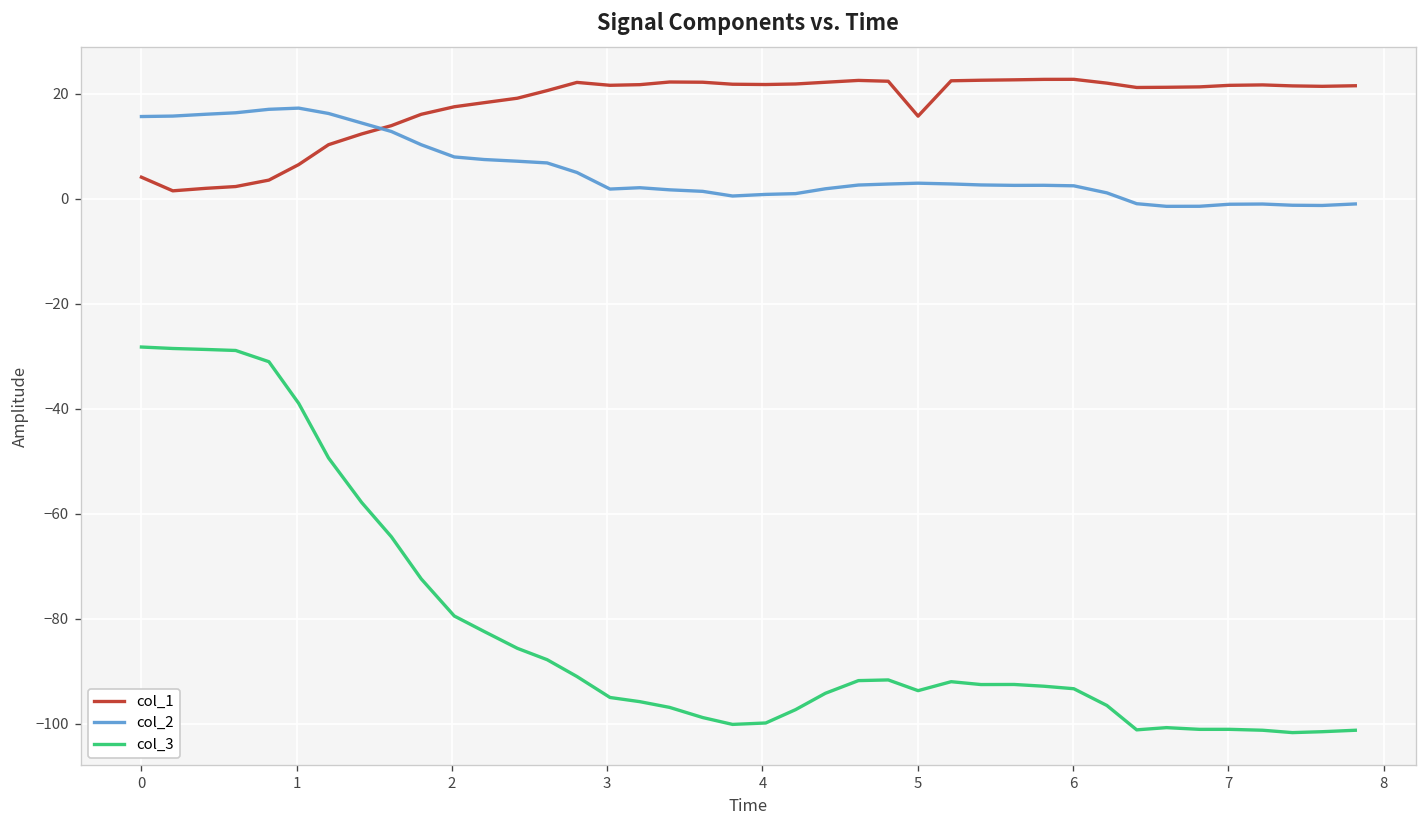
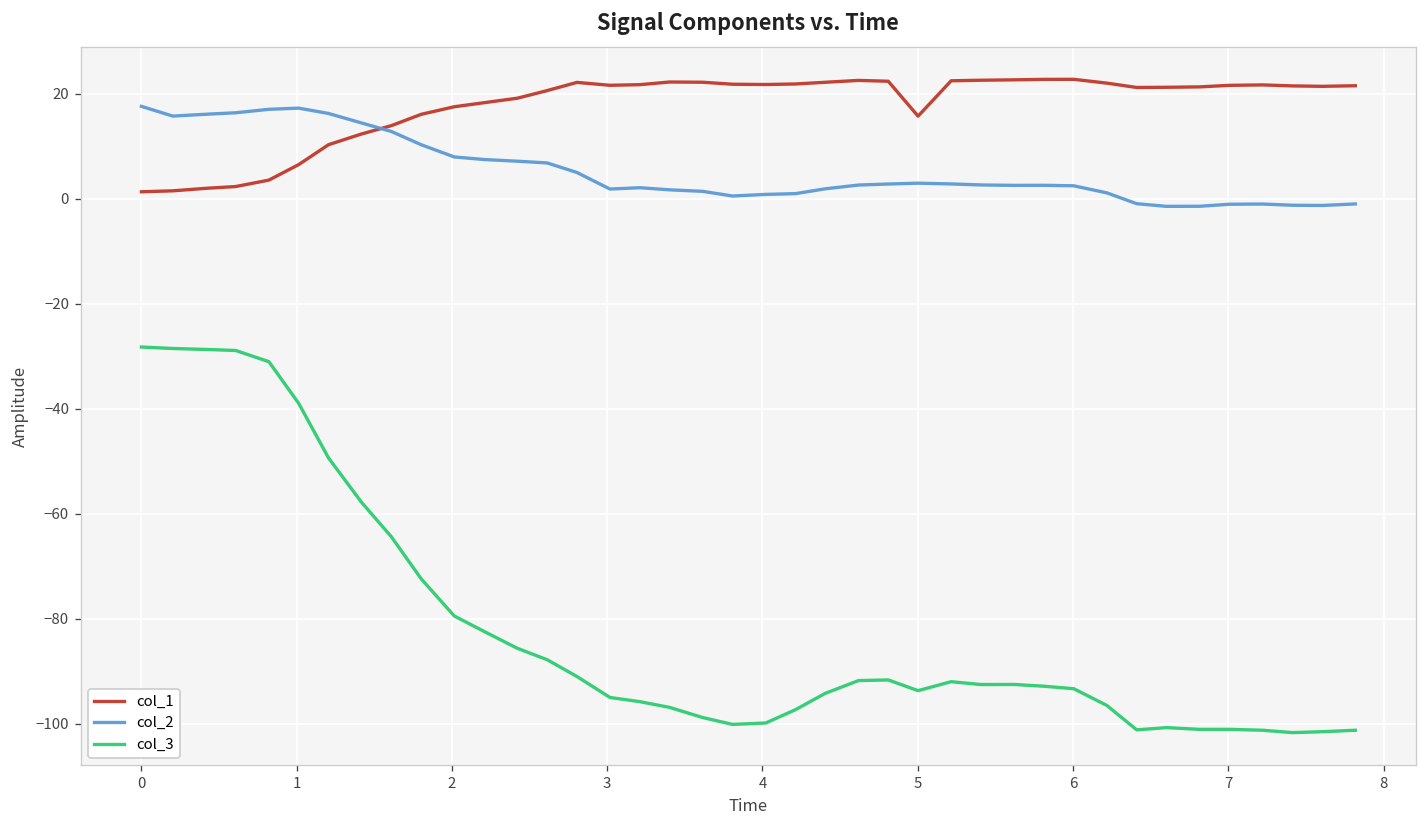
  {
    "col_1": {
-     "0": 4,
+     "0": 1,
      "5": 16
    },
    "col_2": {
-     "0": 16,
+     "0": 18,
      "5": 3
    },
    "col_3": {
      "0": -28,
      "5": -94
    }
  }
